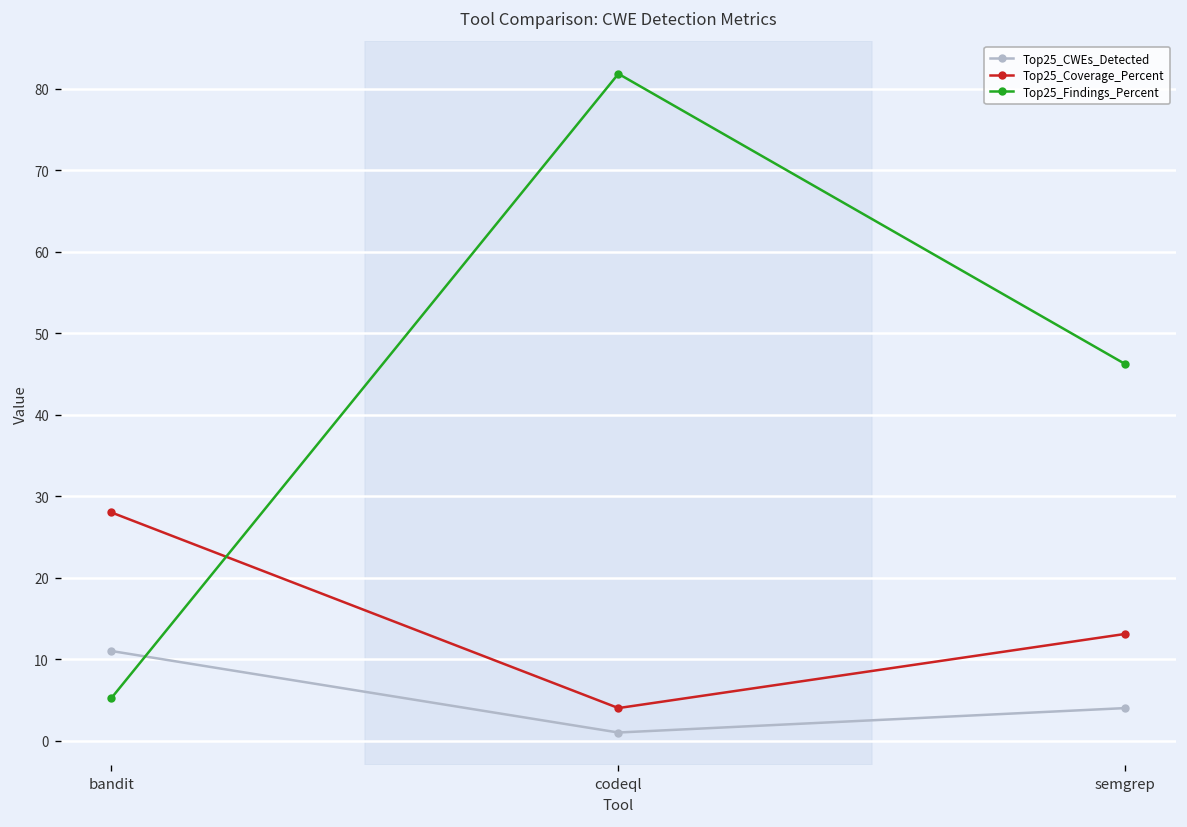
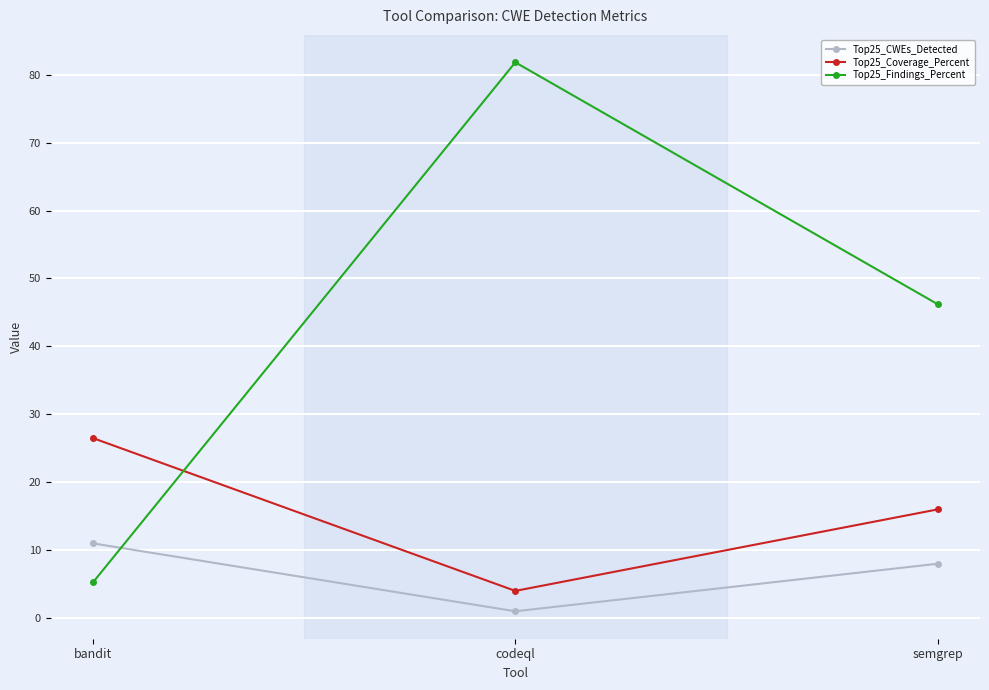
  {
    "Top25_CWEs_Detected": {
      "bandit": 11,
      "codeql": 1,
-     "semgrep": 4
+     "semgrep": 8
    },
    "Top25_Coverage_Percent": {
-     "bandit": 28,
+     "bandit": 27,
      "codeql": 4,
-     "semgrep": 13
+     "semgrep": 16
    },
    "Top25_Findings_Percent": {
      "bandit": 5,
      "codeql": 82,
      "semgrep": 46
    }
  }
